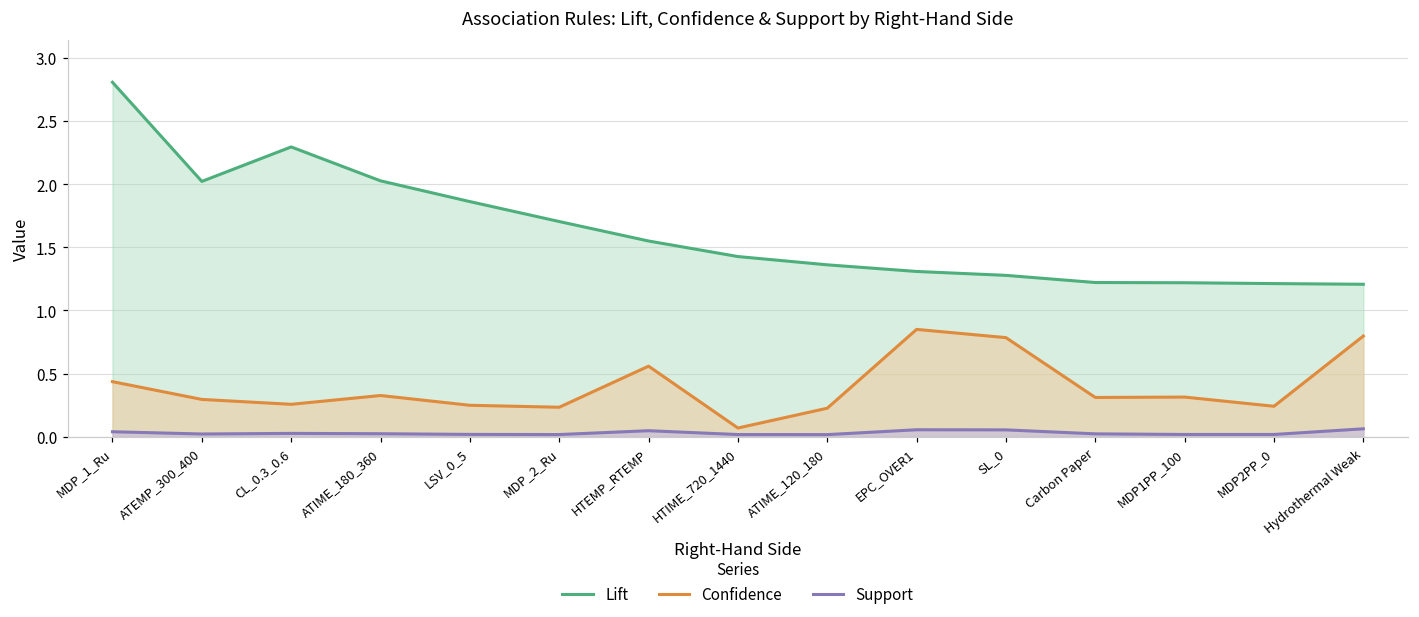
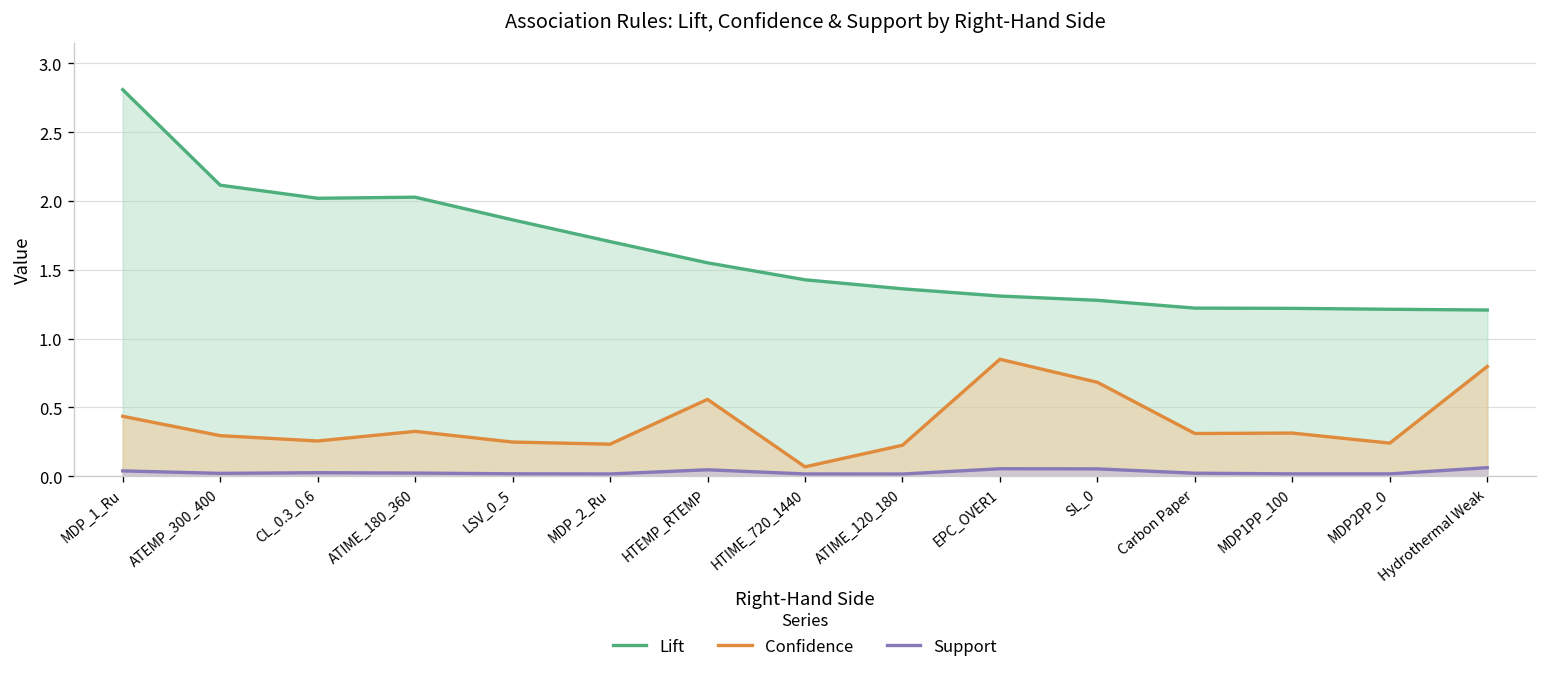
  {
    "Lift": {
      "MDP_1_Ru": 2.81,
-     "ATEMP_300_400": 2.02,
-     "CL_0.3_0.6": 2.30,
+     "ATEMP_300_400": 2.11,
+     "CL_0.3_0.6": 2.02,
      "ATIME_180_360": 2.03,
      "LSV_0_5": 1.86,
      "MDP_2_Ru": 1.70,
      "HTEMP_RTEMP": 1.55,
      "HTIME_720_1440": 1.43,
      "ATIME_120_180": 1.36,
      "EPC_OVER1": 1.31,
      "SL_0": 1.28,
      "Carbon Paper": 1.22,
      "MDP1PP_100": 1.22,
      "MDP2PP_0": 1.21,
      "Hydrothermal Weak": 1.21
    },
    "Confidence": {
      "MDP_1_Ru": 0.44,
      "ATEMP_300_400": 0.29,
      "CL_0.3_0.6": 0.26,
      "ATIME_180_360": 0.33,
      "LSV_0_5": 0.25,
      "MDP_2_Ru": 0.23,
      "HTEMP_RTEMP": 0.56,
      "HTIME_720_1440": 0.07,
      "ATIME_120_180": 0.22,
      "EPC_OVER1": 0.85,
-     "SL_0": 0.78,
+     "SL_0": 0.68,
      "Carbon Paper": 0.31,
      "MDP1PP_100": 0.31,
      "MDP2PP_0": 0.24,
      "Hydrothermal Weak": 0.80
    },
    "Support": {
      "MDP_1_Ru": 0.04,
      "ATEMP_300_400": 0.02,
      "CL_0.3_0.6": 0.03,
      "ATIME_180_360": 0.02,
      "LSV_0_5": 0.02,
      "MDP_2_Ru": 0.02,
      "HTEMP_RTEMP": 0.05,
      "HTIME_720_1440": 0.02,
      "ATIME_120_180": 0.02,
      "EPC_OVER1": 0.05,
      "SL_0": 0.05,
      "Carbon Paper": 0.02,
      "MDP1PP_100": 0.02,
      "MDP2PP_0": 0.02,
      "Hydrothermal Weak": 0.06
    }
  }
